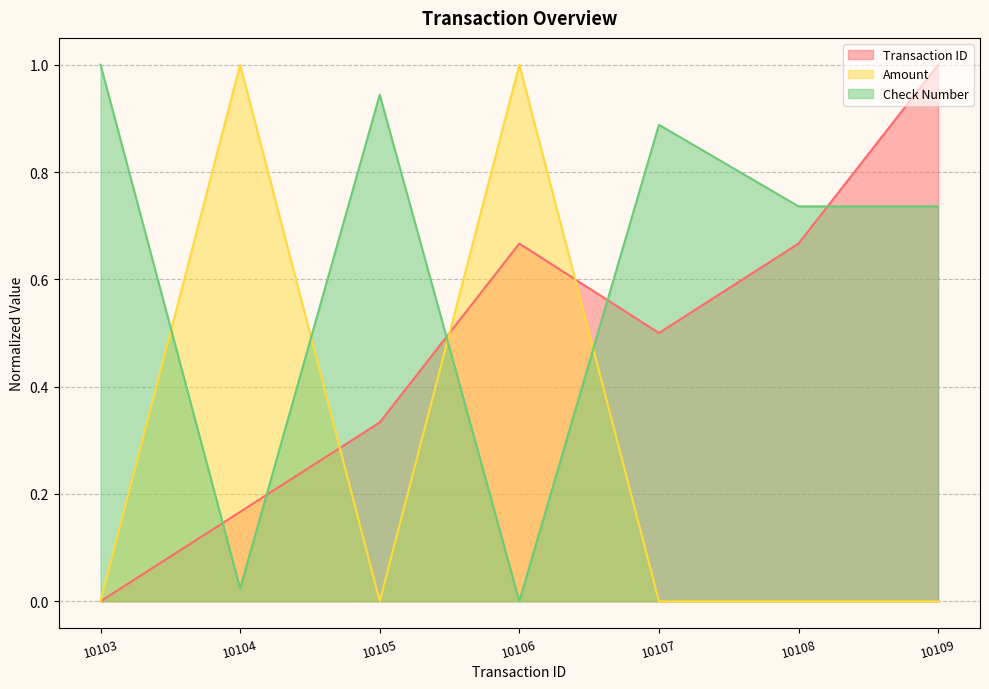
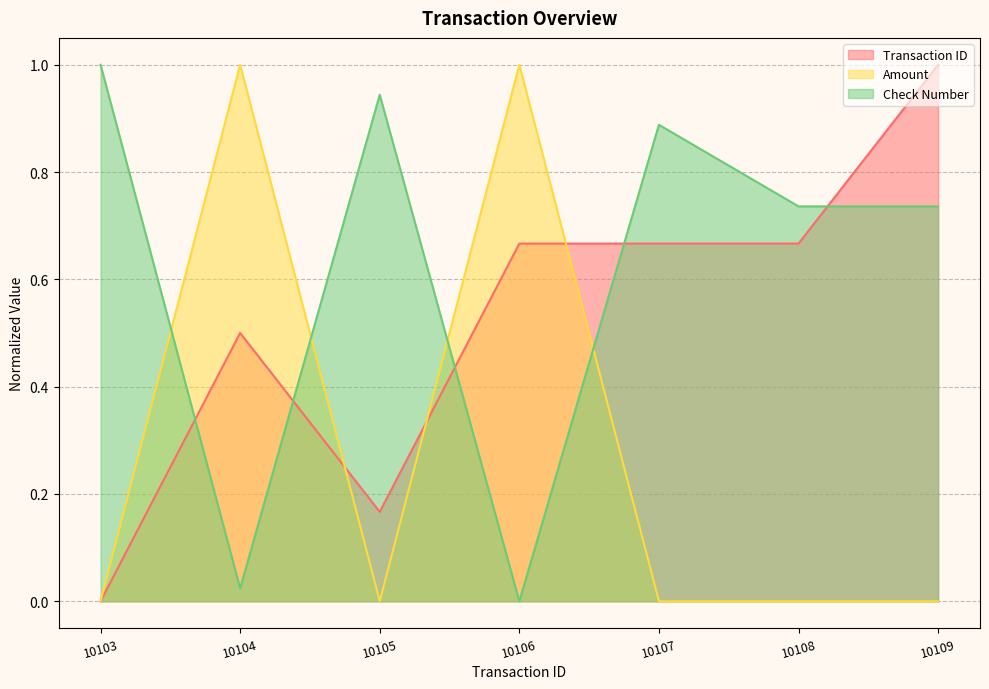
  {
    "Transaction ID": {
-     "10104": 0.17,
-     "10105": 0.33,
+     "10104": 0.50,
+     "10105": 0.17,
      "10106": 0.67,
-     "10107": 0.50,
+     "10107": 0.67,
      "10108": 0.67
    },
    "Amount": {
      "10104": 1.00,
      "10105": 0.00,
      "10106": 1.00,
      "10107": 0.00,
      "10108": 0.00,
      "10109": 0.00
    },
    "Check Number": {
      "10103": 1.00,
      "10104": 0.02,
      "10105": 0.94,
      "10106": 0.00,
      "10107": 0.89,
      "10108": 0.74,
      "10109": 0.74
    }
  }
